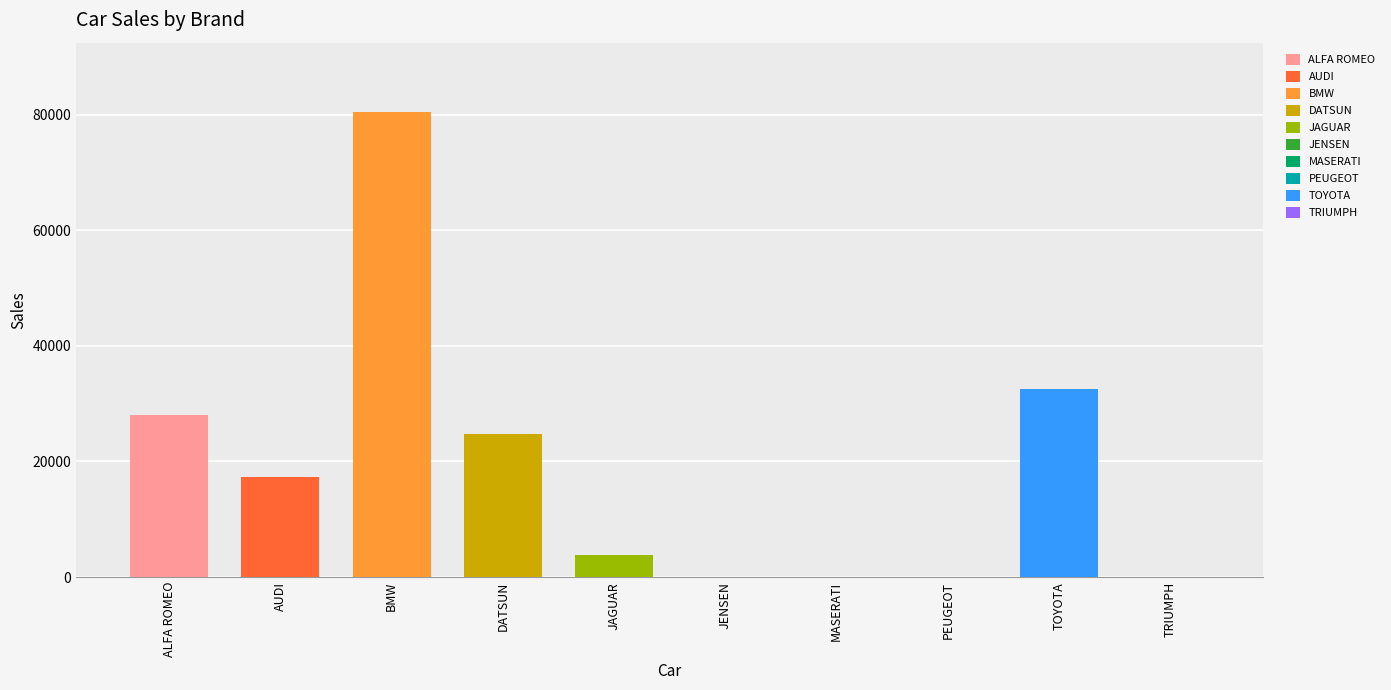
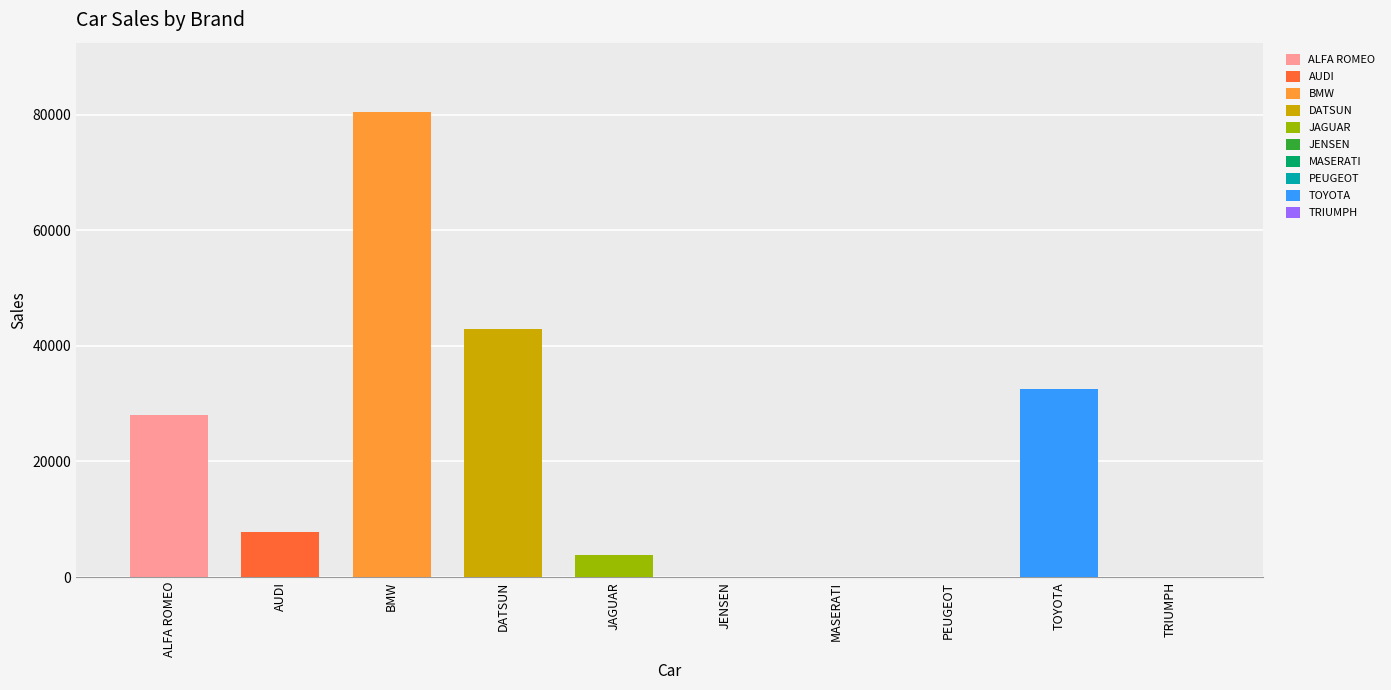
  {
    "ALFA ROMEO": 28000,
-   "AUDI": 17000,
+   "AUDI": 8000,
    "BMW": 80000,
-   "DATSUN": 25000,
+   "DATSUN": 43000,
    "JAGUAR": 4000,
    "JENSEN": 0,
    "MASERATI": 0,
    "PEUGEOT": 0,
    "TOYOTA": 33000,
    "TRIUMPH": 0
  }
